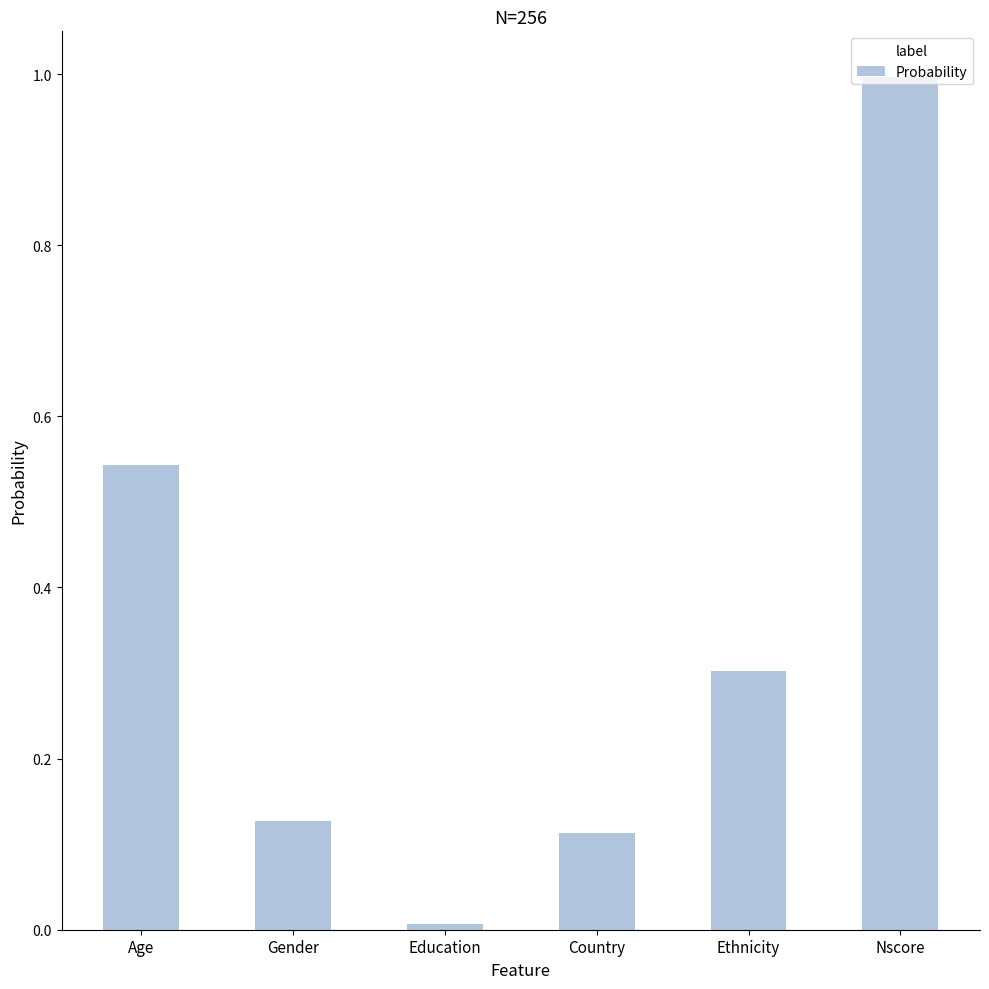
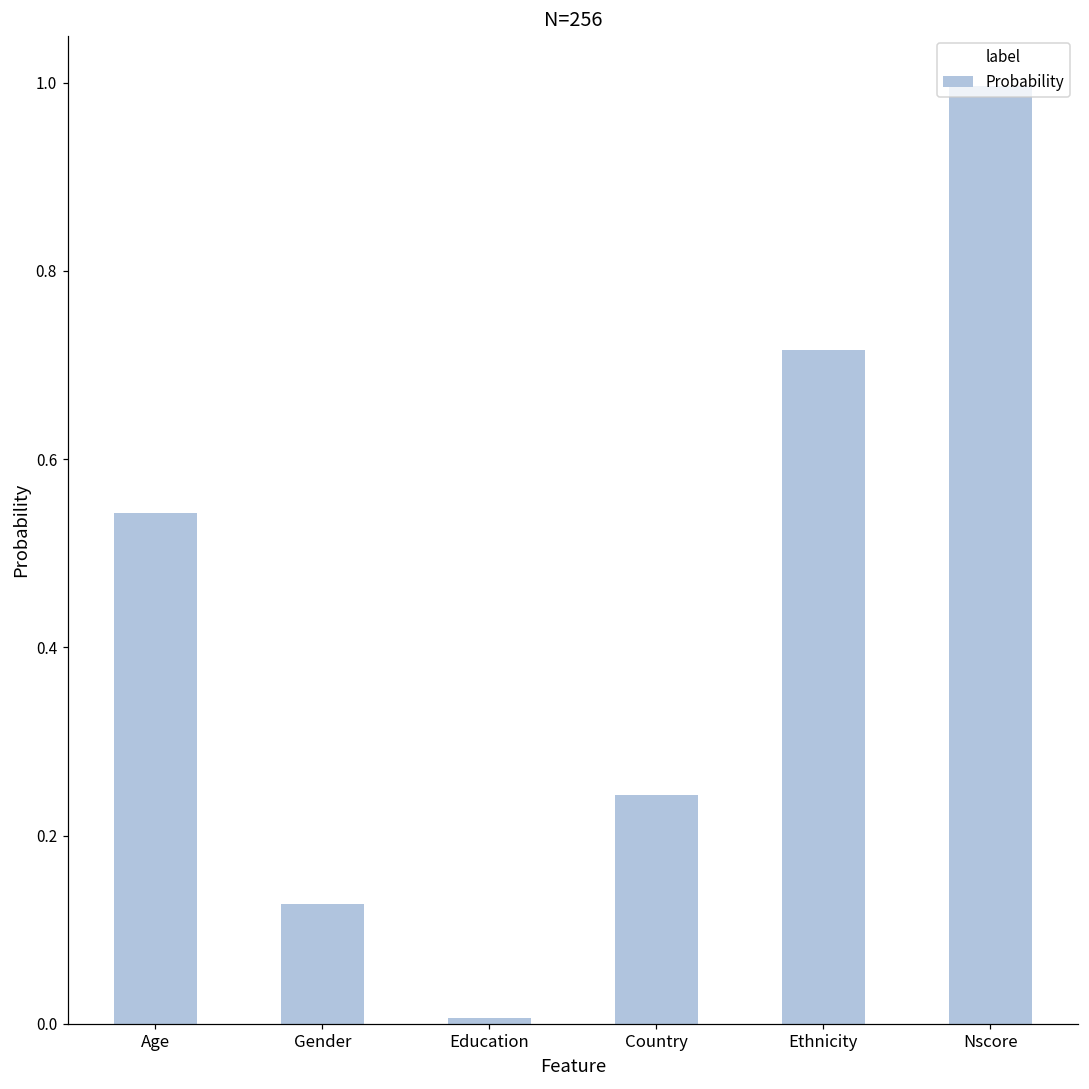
  {
    "Age": 0.54,
    "Gender": 0.13,
    "Education": 0.01,
-   "Country": 0.11,
-   "Ethnicity": 0.30
+   "Country": 0.24,
+   "Ethnicity": 0.72
  }
